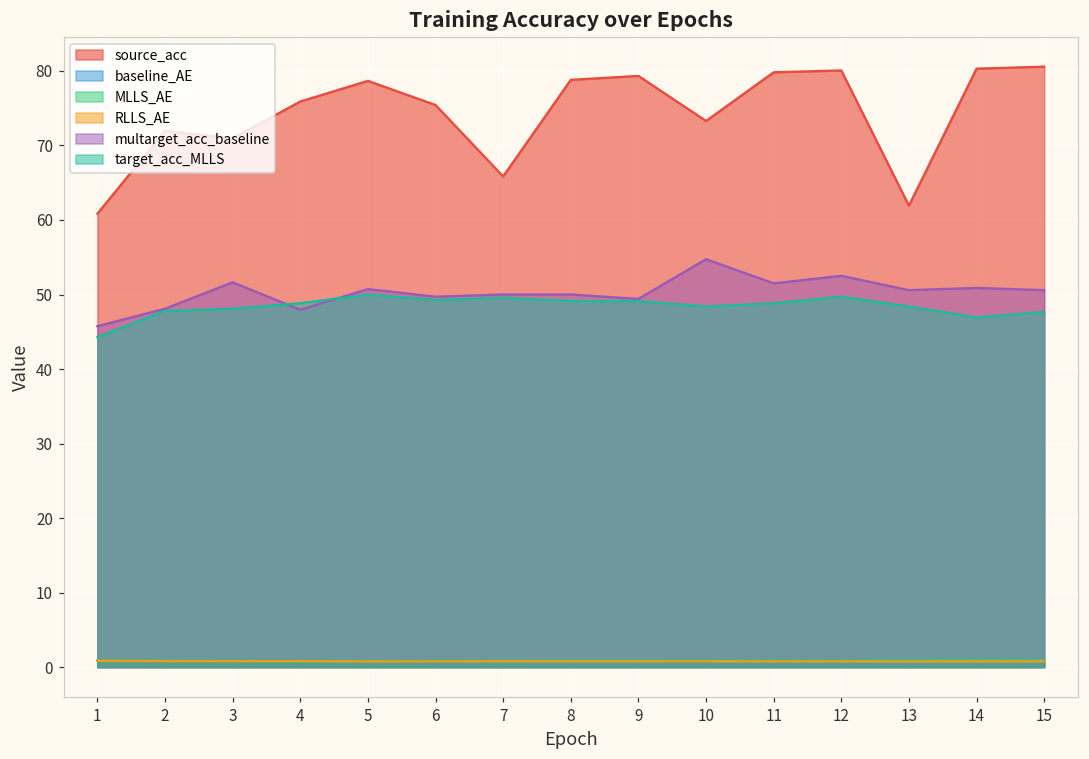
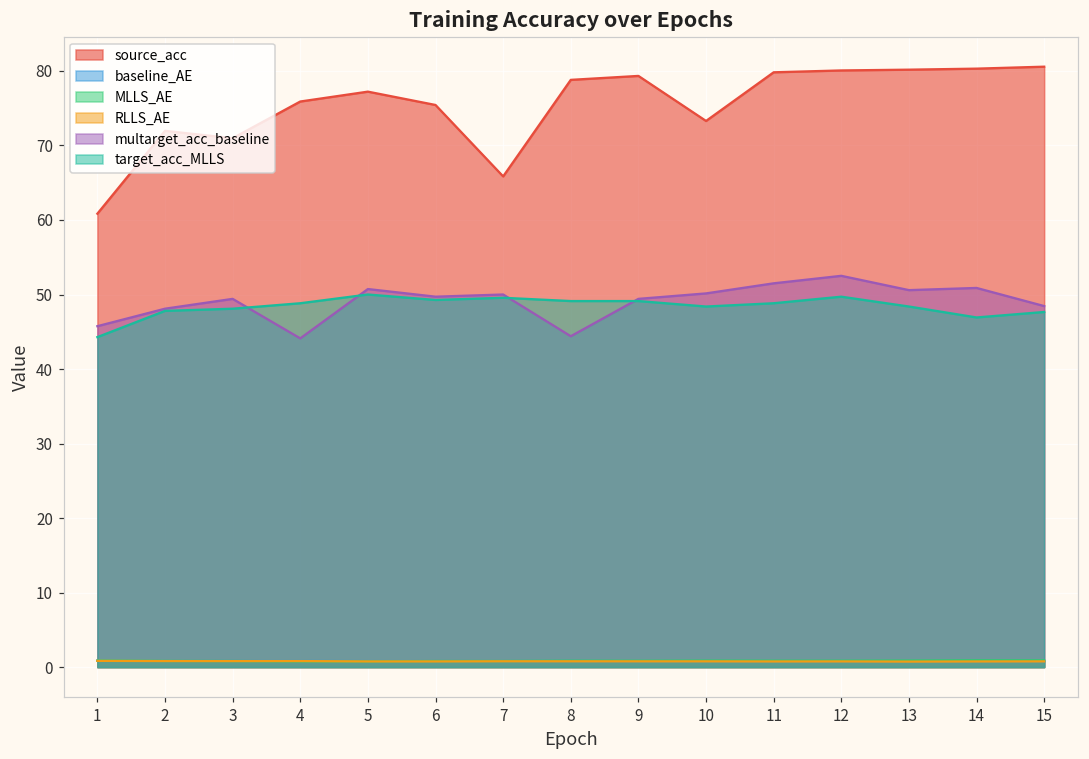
  {
    "source_acc": {
      "1": 61,
      "4": 76,
-     "5": 79,
+     "5": 77,
      "6": 75,
      "7": 66,
      "8": 79,
      "9": 79,
      "10": 73,
      "11": 80,
      "12": 80,
-     "13": 62,
+     "13": 80,
      "14": 80,
      "15": 81
    },
    "multarget_acc_baseline": {
      "1": 46,
-     "3": 52,
-     "4": 48,
+     "3": 49,
+     "4": 44,
      "5": 51,
      "6": 50,
      "7": 50,
-     "8": 50,
-     "10": 55,
+     "8": 44,
+     "10": 50,
      "11": 52,
      "12": 53,
      "13": 51,
      "14": 51,
-     "15": 51
+     "15": 48
    }
  }
